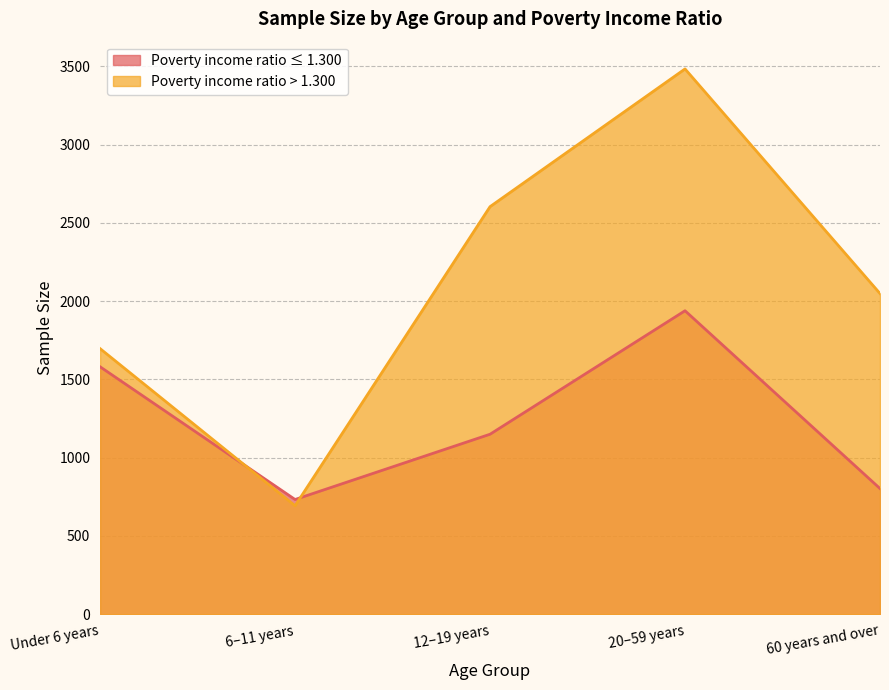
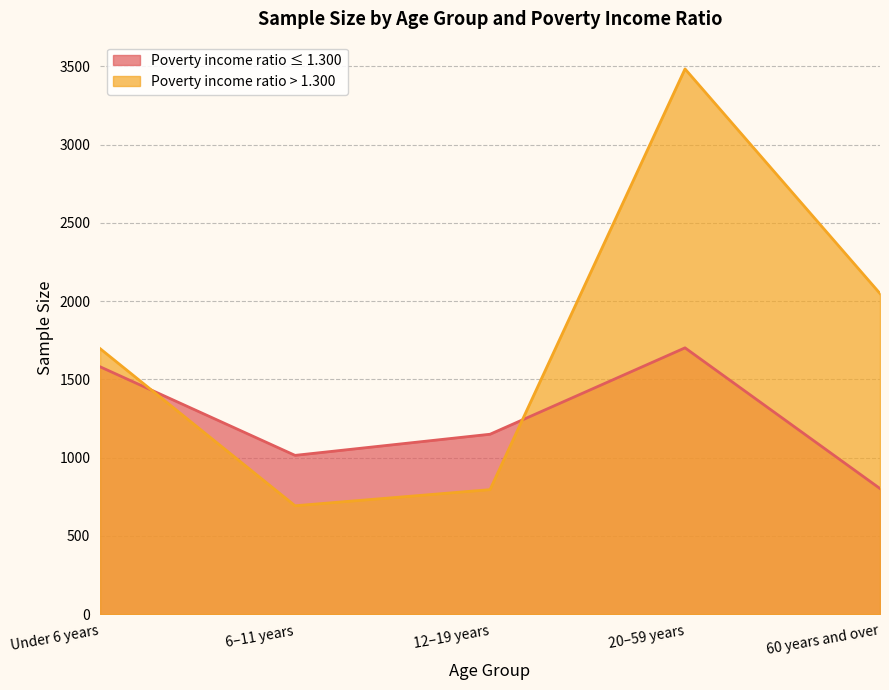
  {
    "Poverty income ratio ≤ 1.300": {
      "Under 6 years": 1580,
-     "6–11 years": 730,
+     "6–11 years": 1020,
      "12–19 years": 1150,
-     "20–59 years": 1940,
+     "20–59 years": 1700,
      "60 years and over": 800
    },
    "Poverty income ratio > 1.300": {
      "Under 6 years": 1700,
      "6–11 years": 690,
-     "12–19 years": 2600,
+     "12–19 years": 800,
      "20–59 years": 3480,
      "60 years and over": 2050
    }
  }
